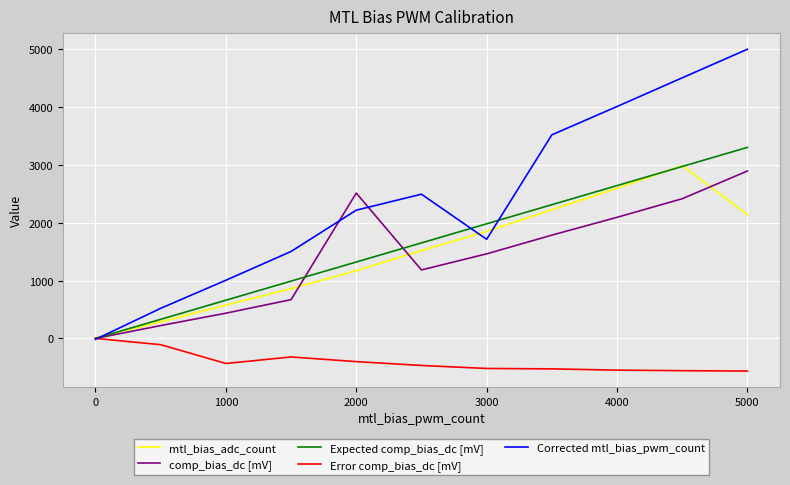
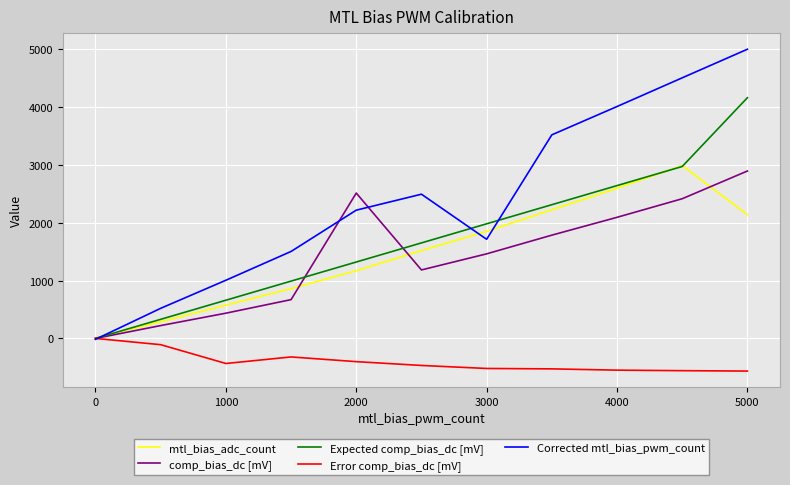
  {
    "mtl_bias_adc_count": {
      "1000": 600,
      "2000": 1200,
      "3000": 1900,
      "4000": 2600,
      "5000": 2100
    },
    "comp_bias_dc [mV]": {
      "1000": 400,
      "2000": 2500,
      "3000": 1500,
      "4000": 2100,
      "5000": 2900
    },
    "Expected comp_bias_dc [mV]": {
      "1000": 700,
      "2000": 1300,
      "3000": 2000,
      "4000": 2600,
-     "5000": 3300
+     "5000": 4200
    },
    "Error comp_bias_dc [mV]": {
      "1000": -400,
      "2000": -400,
      "3000": -500,
      "4000": -500,
      "5000": -600
    },
    "Corrected mtl_bias_pwm_count": {
      "1000": 1000,
      "2000": 2200,
      "3000": 1700,
      "4000": 4000,
      "5000": 5000
    }
  }
